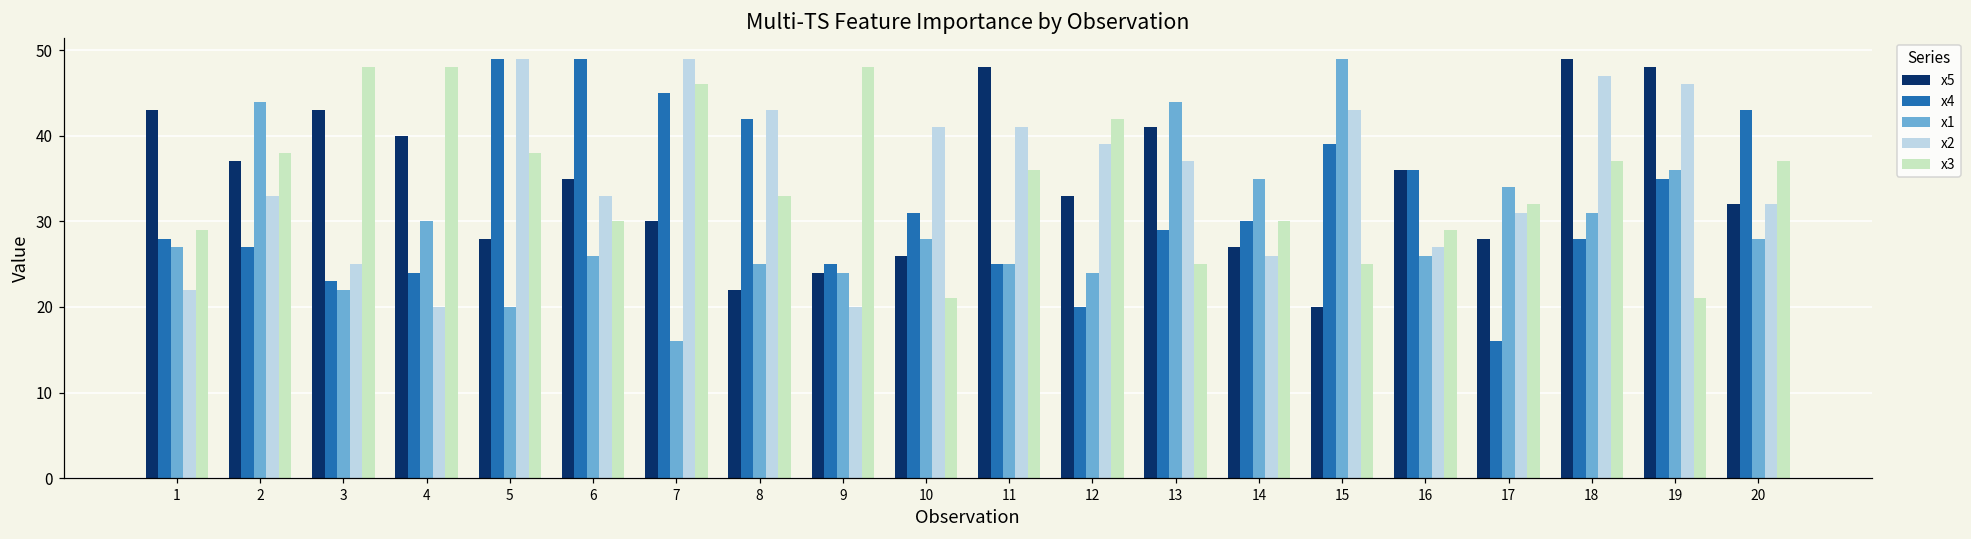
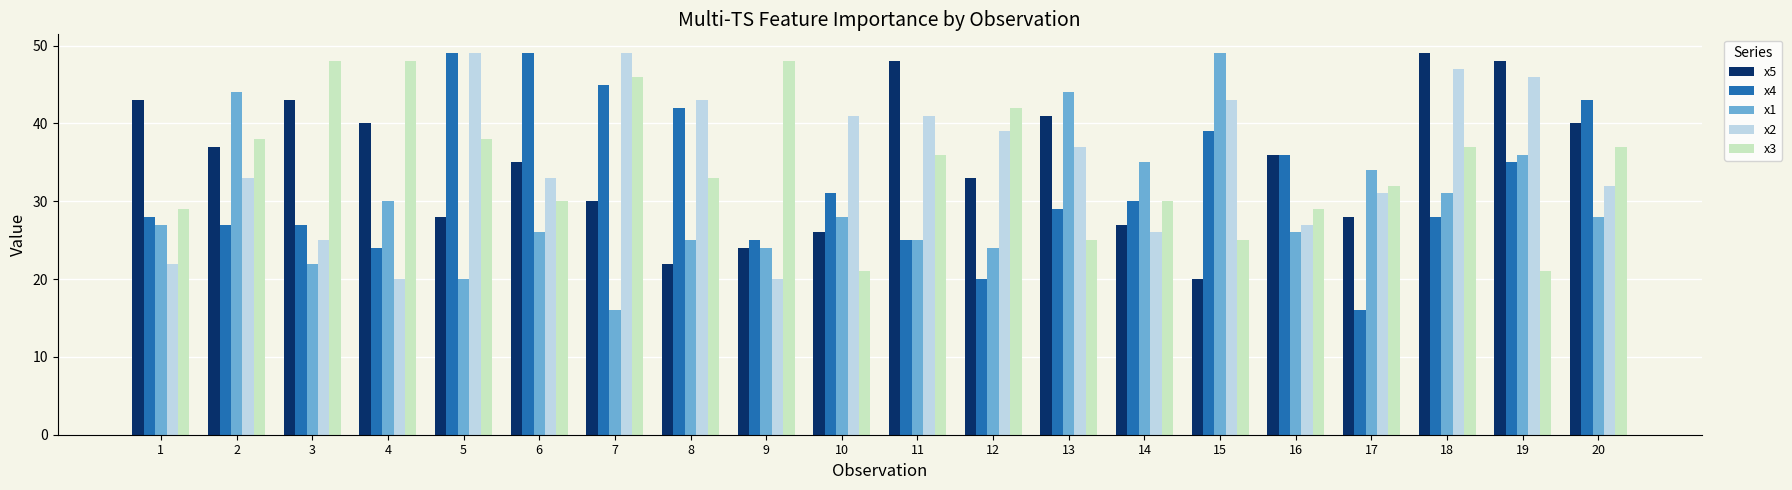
  {
    "x5": {
      "1": 43,
      "2": 37,
      "3": 43,
      "4": 40,
      "5": 28,
      "6": 35,
      "7": 30,
      "8": 22,
      "9": 24,
      "10": 26,
      "11": 48,
      "12": 33,
      "13": 41,
      "14": 27,
      "15": 20,
      "16": 36,
      "17": 28,
      "18": 49,
      "19": 48,
-     "20": 32
+     "20": 40
    },
    "x4": {
      "1": 28,
      "2": 27,
-     "3": 23,
+     "3": 27,
      "4": 24,
      "5": 49,
      "6": 49,
      "7": 45,
      "8": 42,
      "9": 25,
      "10": 31,
      "11": 25,
      "12": 20,
      "13": 29,
      "14": 30,
      "15": 39,
      "16": 36,
      "17": 16,
      "18": 28,
      "19": 35,
      "20": 43
    },
    "x1": {
      "1": 27,
      "2": 44,
      "3": 22,
      "4": 30,
      "5": 20,
      "6": 26,
      "7": 16,
      "8": 25,
      "9": 24,
      "10": 28,
      "11": 25,
      "12": 24,
      "13": 44,
      "14": 35,
      "15": 49,
      "16": 26,
      "17": 34,
      "18": 31,
      "19": 36,
      "20": 28
    }
  }
